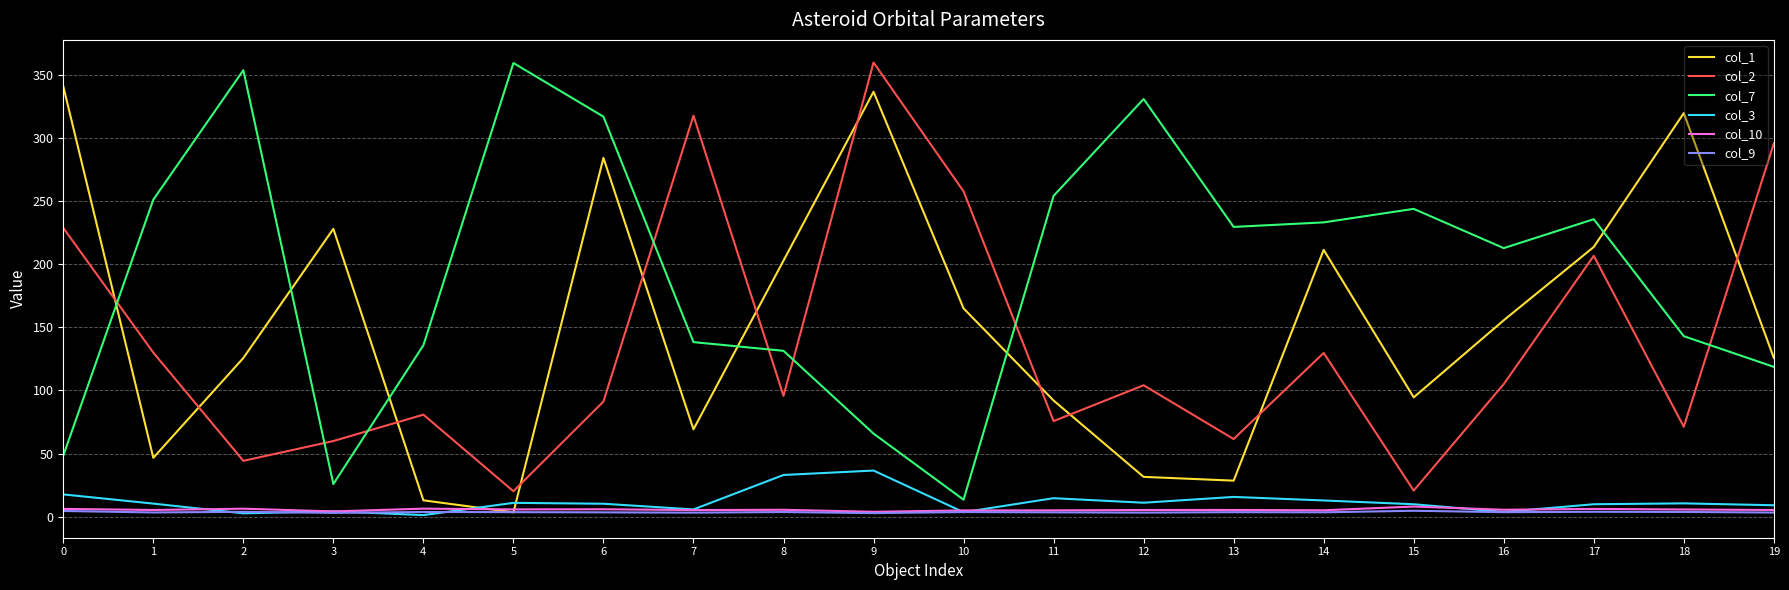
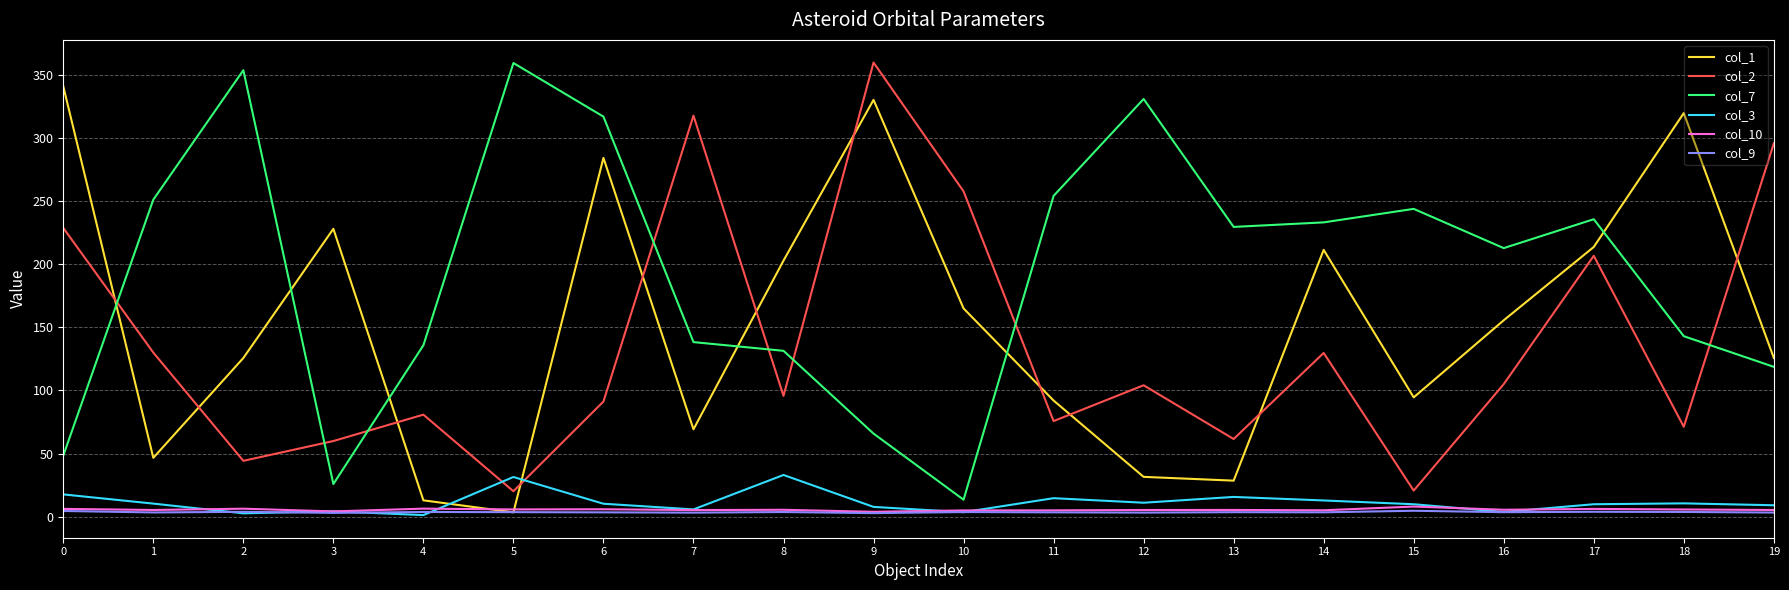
  {
    "col_1": {
      "0": 341,
      "1": 47,
      "2": 126,
      "3": 228,
      "4": 13,
      "6": 284,
      "7": 69,
      "8": 203,
-     "9": 337,
+     "9": 330,
      "10": 165,
      "11": 92,
      "12": 32,
      "13": 29,
      "14": 211,
      "15": 95,
      "16": 156,
      "17": 214,
      "18": 320,
      "19": 126
    },
    "col_2": {
      "0": 229,
      "1": 130,
      "2": 44,
      "3": 60,
      "4": 81,
      "5": 20,
      "6": 91,
      "7": 318,
      "8": 96,
      "9": 360,
      "10": 258,
      "11": 76,
      "12": 104,
      "13": 62,
      "14": 130,
      "15": 21,
      "16": 105,
      "17": 207,
      "18": 71,
      "19": 296
    },
    "col_7": {
      "0": 48,
      "1": 251,
      "2": 354,
      "3": 26,
      "4": 136,
      "5": 360,
      "6": 317,
      "7": 138,
      "8": 131,
      "9": 66,
      "10": 13,
      "11": 254,
      "12": 331,
      "13": 230,
      "14": 233,
      "15": 244,
      "16": 213,
      "17": 236,
      "18": 143,
      "19": 119
    },
    "col_3": {
      "0": 18,
      "1": 10,
      "4": 1,
-     "5": 11,
+     "5": 31,
      "6": 10,
      "8": 33,
-     "9": 37,
+     "9": 8,
      "11": 15,
      "12": 11,
      "13": 16,
      "14": 13,
      "17": 10,
      "18": 11,
      "19": 9
    },
    "col_10": {
      "2": 6,
      "4": 6,
      "5": 6,
      "6": 6,
      "12": 5,
      "17": 6
    },
    "col_9": {
      "4": 4,
      "6": 3,
      "12": 3,
      "15": 5,
      "17": 4
    }
  }
